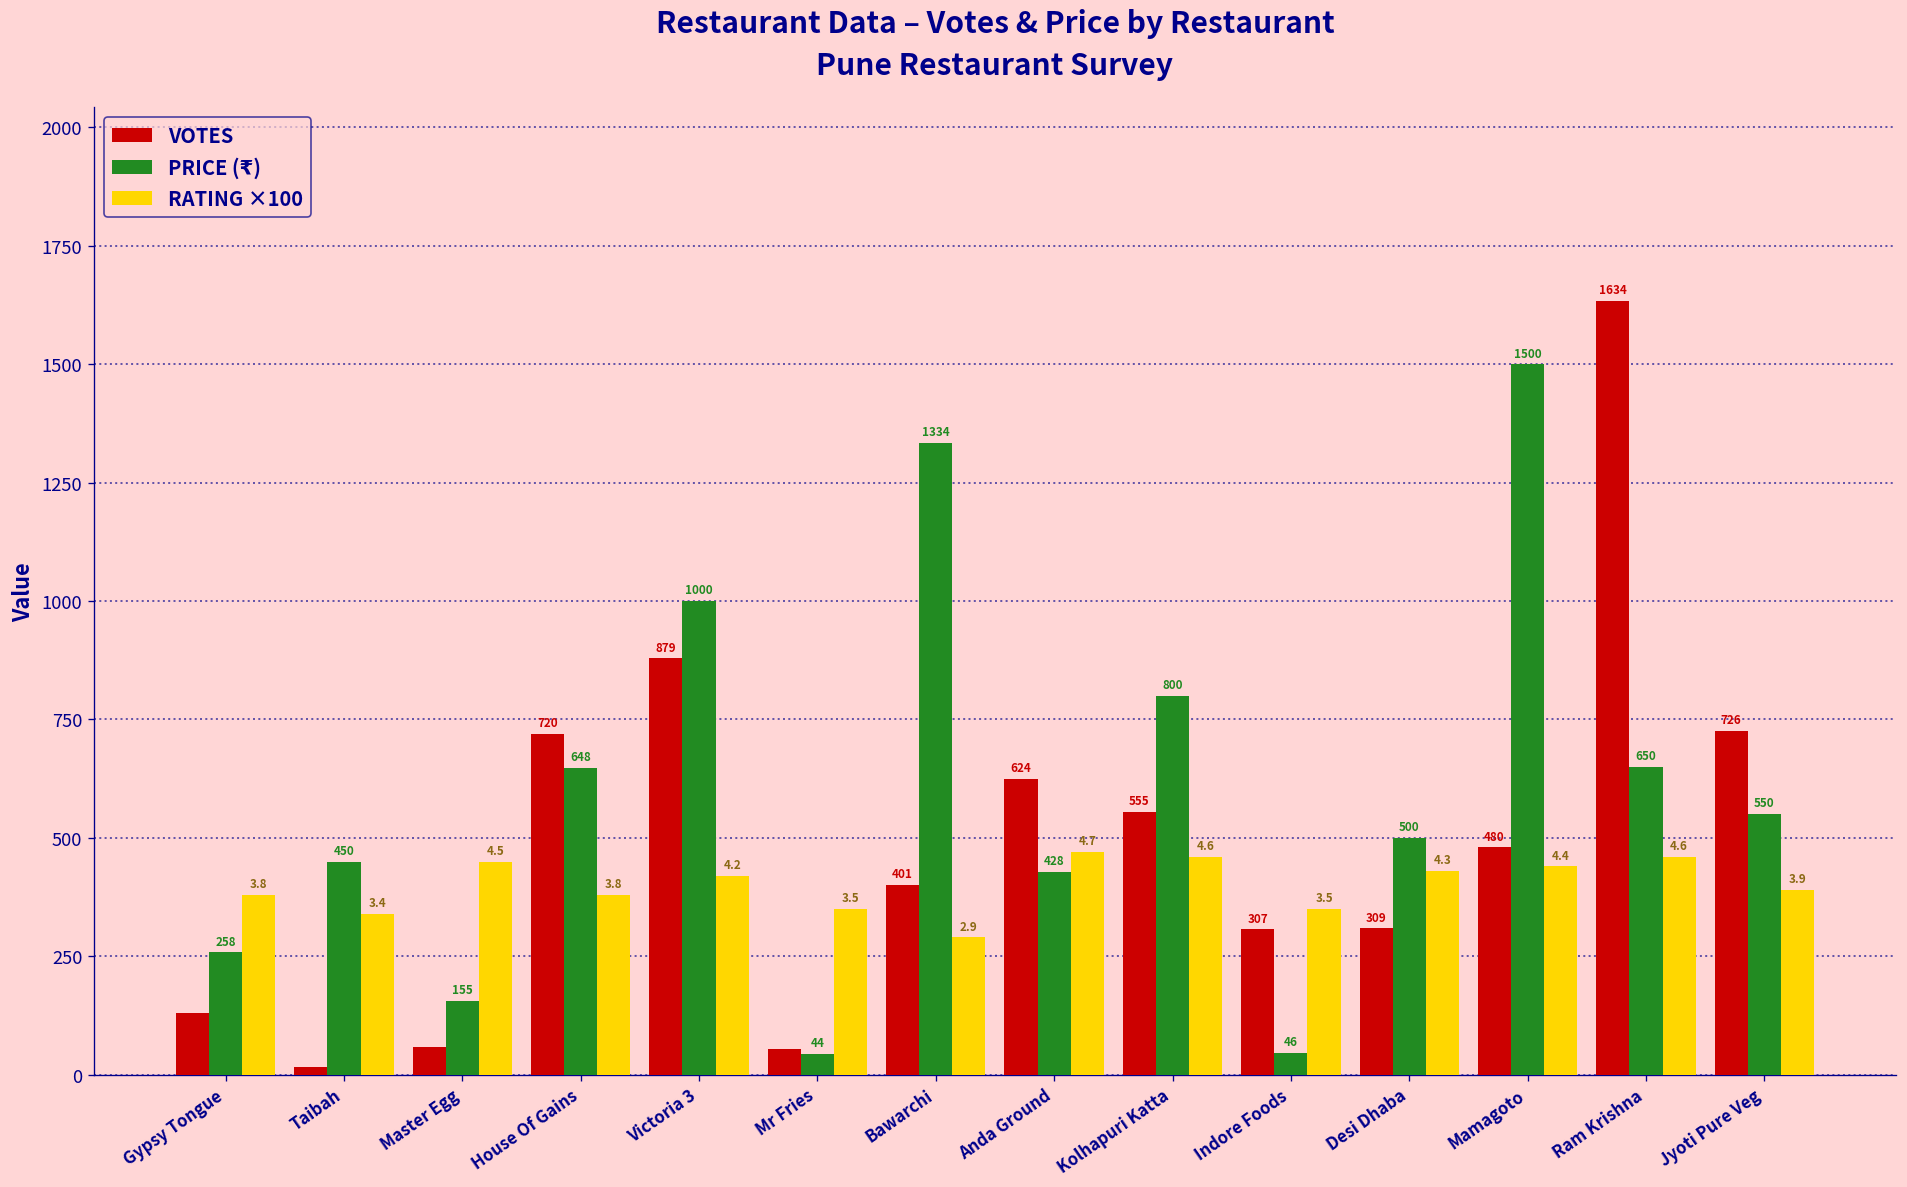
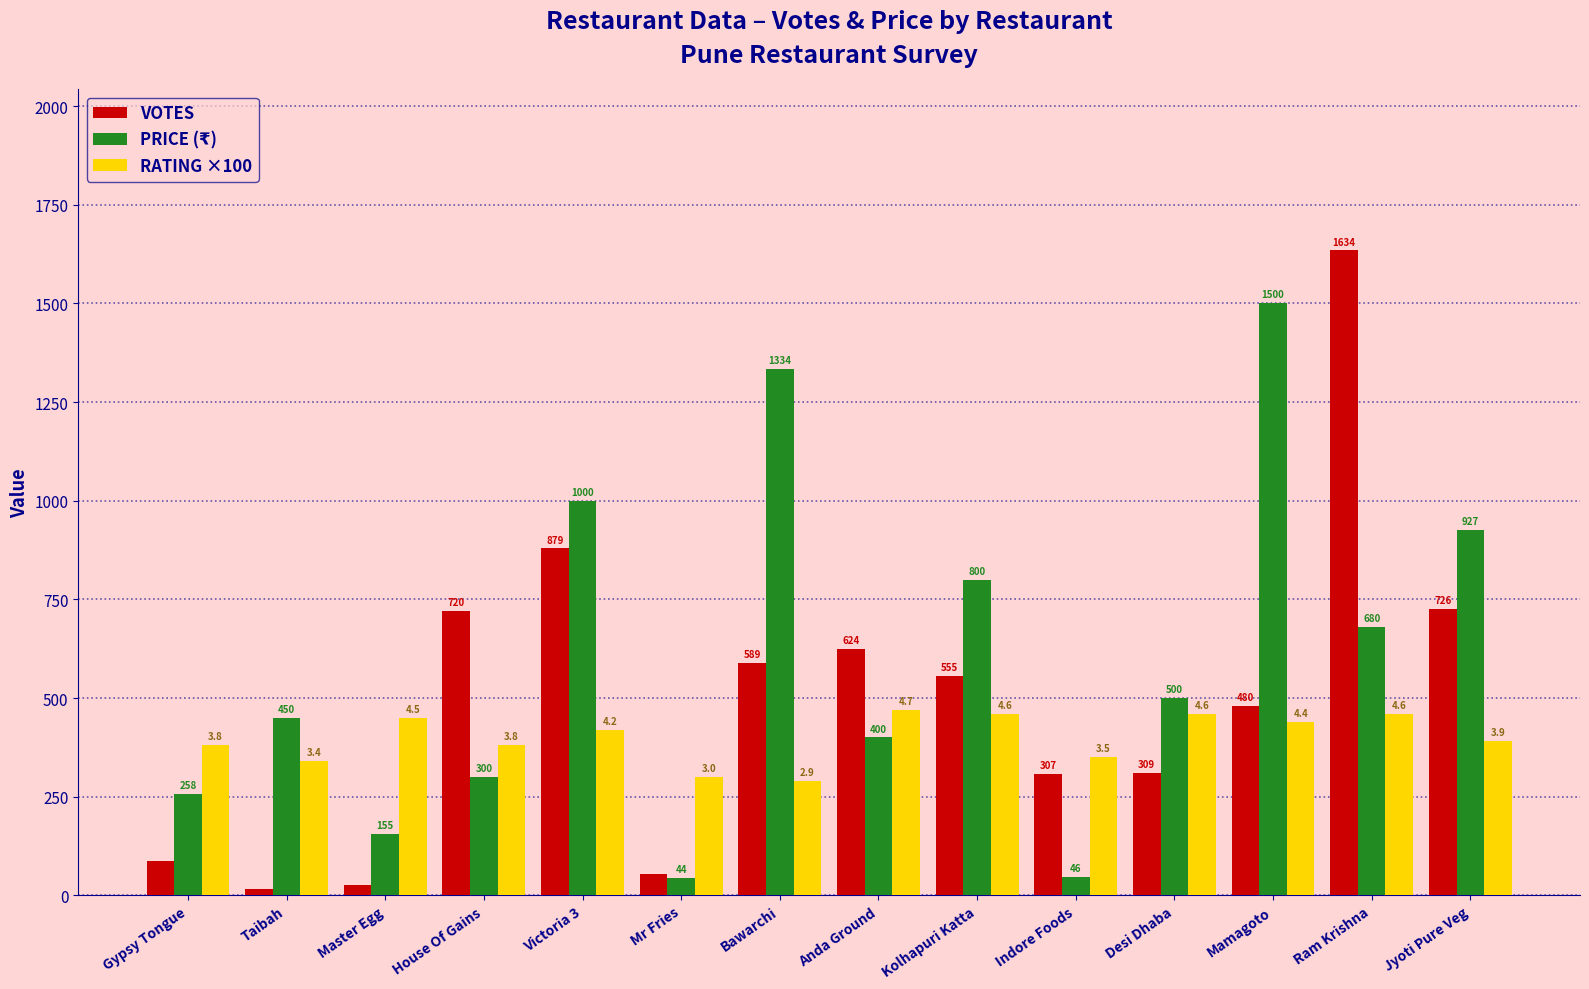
  {
    "VOTES": {
-     "Gypsy Tongue": 130,
-     "Master Egg": 60,
+     "Gypsy Tongue": 90,
+     "Master Egg": 30,
      "House Of Gains": 720,
      "Victoria 3": 879,
-     "Bawarchi": 401,
+     "Bawarchi": 589,
      "Anda Ground": 624,
      "Kolhapuri Katta": 555,
      "Indore Foods": 307,
      "Desi Dhaba": 309,
      "Mamagoto": 480,
      "Ram Krishna": 1634,
      "Jyoti Pure Veg": 726
    },
    "PRICE (₹)": {
      "Gypsy Tongue": 258,
      "Taibah": 450,
      "Master Egg": 155,
-     "House Of Gains": 648,
+     "House Of Gains": 300,
      "Victoria 3": 1000,
      "Mr Fries": 44,
      "Bawarchi": 1334,
-     "Anda Ground": 428,
+     "Anda Ground": 400,
      "Kolhapuri Katta": 800,
      "Indore Foods": 46,
      "Desi Dhaba": 500,
      "Mamagoto": 1500,
-     "Ram Krishna": 650,
-     "Jyoti Pure Veg": 550
+     "Ram Krishna": 680,
+     "Jyoti Pure Veg": 927
    },
    "RATING ×100": {
-     "Mr Fries": 3.5,
-     "Desi Dhaba": 4.3
+     "Mr Fries": 3.0,
+     "Desi Dhaba": 4.6
    }
  }
